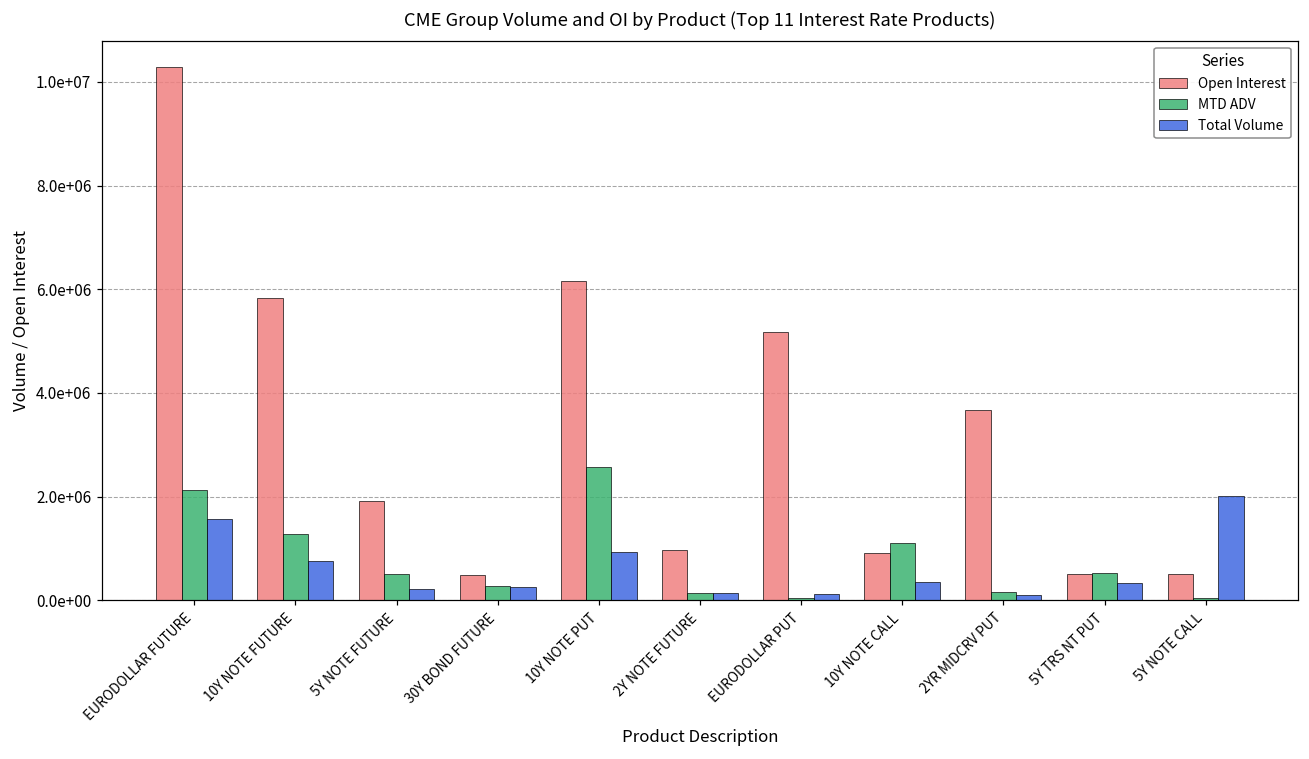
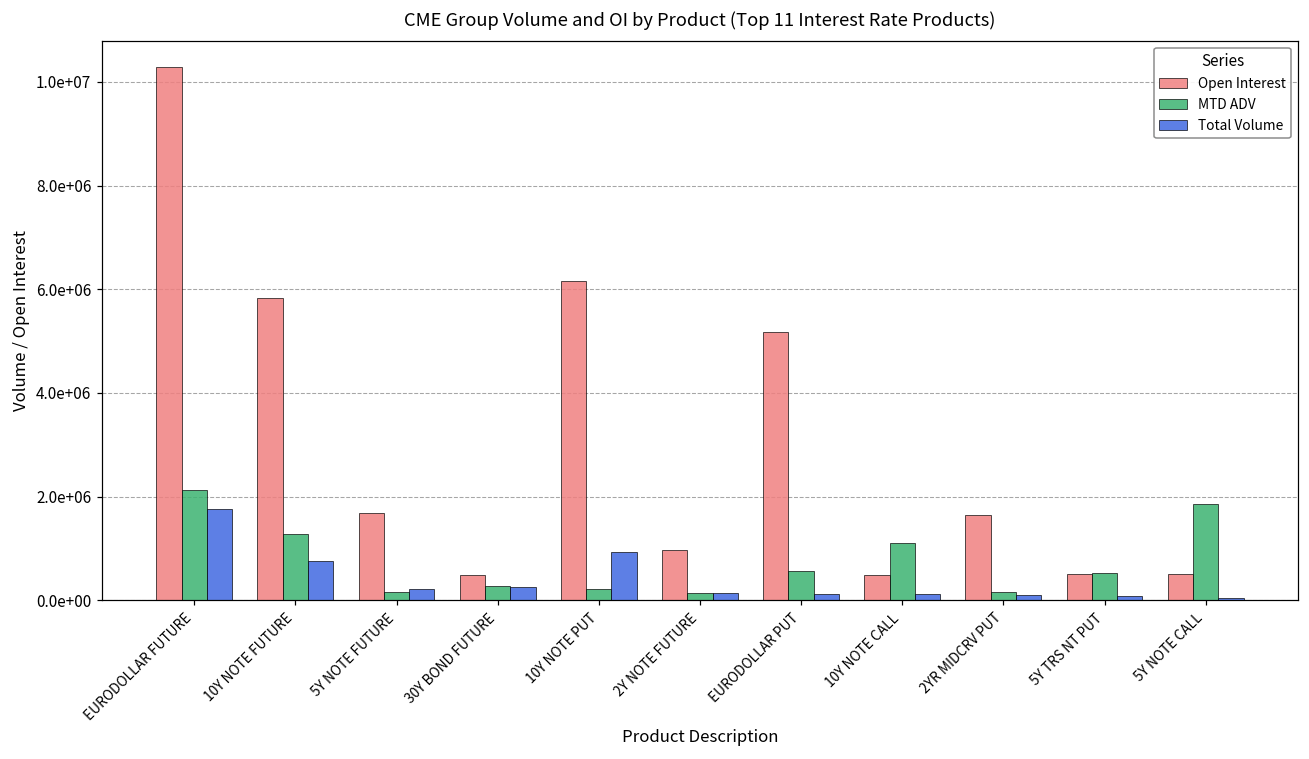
  {
    "Open Interest": {
      "EURODOLLAR FUTURE": 10300000,
      "10Y NOTE FUTURE": 5800000,
-     "5Y NOTE FUTURE": 1900000,
+     "5Y NOTE FUTURE": 1700000,
      "30Y BOND FUTURE": 500000,
      "10Y NOTE PUT": 6200000,
      "2Y NOTE FUTURE": 1000000,
      "EURODOLLAR PUT": 5200000,
-     "10Y NOTE CALL": 900000,
-     "2YR MIDCRV PUT": 3700000,
+     "10Y NOTE CALL": 500000,
+     "2YR MIDCRV PUT": 1600000,
      "5Y TRS NT PUT": 500000,
      "5Y NOTE CALL": 500000
    },
    "MTD ADV": {
      "EURODOLLAR FUTURE": 2100000,
      "10Y NOTE FUTURE": 1300000,
-     "5Y NOTE FUTURE": 500000,
+     "5Y NOTE FUTURE": 200000,
      "30Y BOND FUTURE": 300000,
-     "10Y NOTE PUT": 2600000,
+     "10Y NOTE PUT": 200000,
      "2Y NOTE FUTURE": 100000,
-     "EURODOLLAR PUT": 0,
+     "EURODOLLAR PUT": 600000,
      "10Y NOTE CALL": 1100000,
      "2YR MIDCRV PUT": 200000,
      "5Y TRS NT PUT": 500000,
-     "5Y NOTE CALL": 0
+     "5Y NOTE CALL": 1900000
    },
    "Total Volume": {
-     "EURODOLLAR FUTURE": 1600000,
+     "EURODOLLAR FUTURE": 1800000,
      "10Y NOTE FUTURE": 800000,
      "5Y NOTE FUTURE": 200000,
      "30Y BOND FUTURE": 300000,
      "10Y NOTE PUT": 900000,
      "2Y NOTE FUTURE": 100000,
      "EURODOLLAR PUT": 100000,
-     "10Y NOTE CALL": 300000,
+     "10Y NOTE CALL": 100000,
      "2YR MIDCRV PUT": 100000,
-     "5Y TRS NT PUT": 300000,
-     "5Y NOTE CALL": 2000000
+     "5Y TRS NT PUT": 100000,
+     "5Y NOTE CALL": 100000
    }
  }
